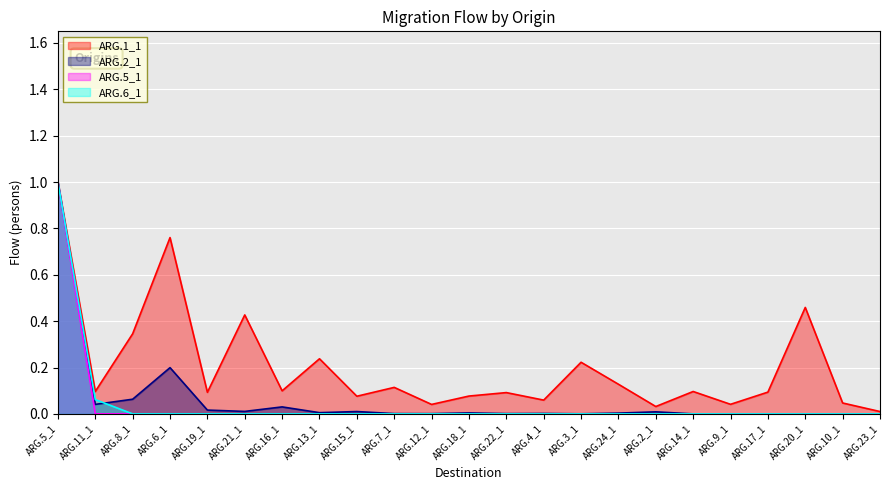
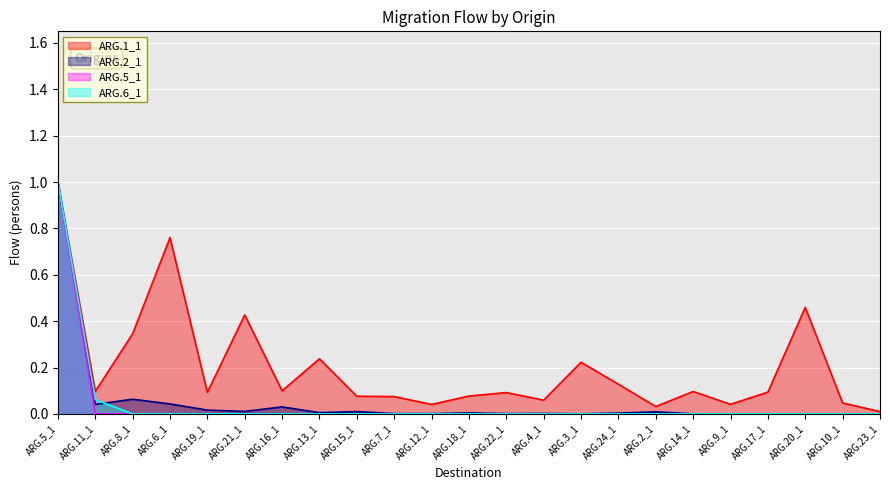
  {
    "ARG.1_1": {
      "ARG.11_1": 0.10,
      "ARG.8_1": 0.35,
      "ARG.6_1": 0.76,
      "ARG.19_1": 0.09,
      "ARG.21_1": 0.43,
      "ARG.16_1": 0.10,
      "ARG.13_1": 0.24,
      "ARG.15_1": 0.08,
-     "ARG.7_1": 0.11,
+     "ARG.7_1": 0.07,
      "ARG.12_1": 0.04,
      "ARG.18_1": 0.08,
      "ARG.22_1": 0.09,
      "ARG.4_1": 0.06,
      "ARG.3_1": 0.22,
      "ARG.24_1": 0.13,
      "ARG.2_1": 0.03,
      "ARG.14_1": 0.10,
      "ARG.9_1": 0.04,
      "ARG.17_1": 0.09,
      "ARG.20_1": 0.46,
      "ARG.10_1": 0.05
    },
    "ARG.2_1": {
      "ARG.11_1": 0.04,
      "ARG.8_1": 0.06,
-     "ARG.6_1": 0.20,
+     "ARG.6_1": 0.04,
      "ARG.19_1": 0.02,
      "ARG.16_1": 0.03
    },
    "ARG.5_1": {
      "ARG.11_1": 0.00
    },
    "ARG.6_1": {
      "ARG.11_1": 0.06
    }
  }
